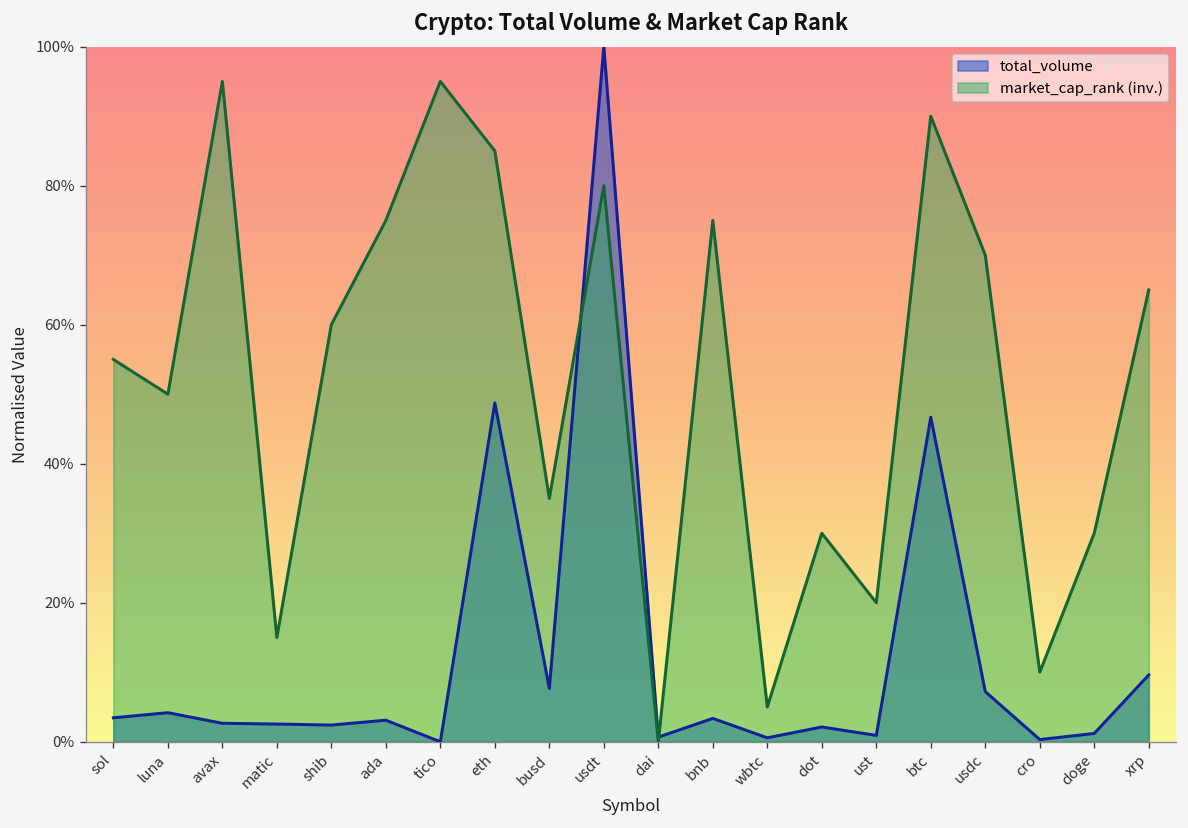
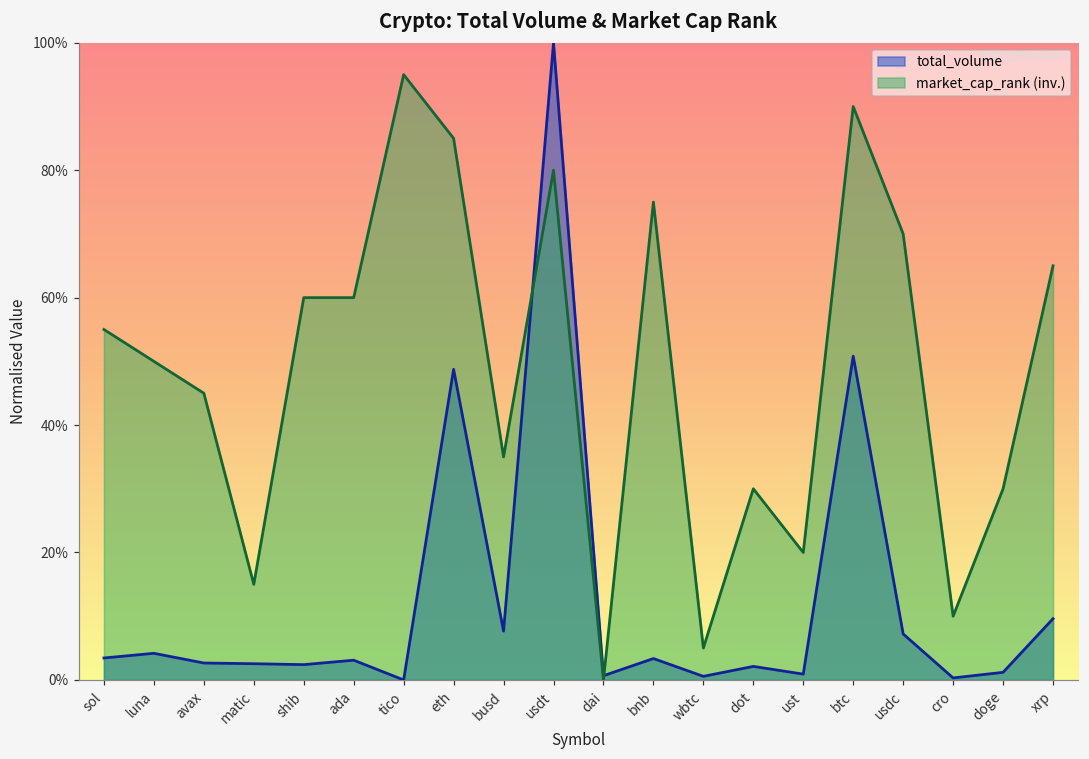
  {
    "total_volume": {
      "sol": "3%",
      "luna": "4%",
      "avax": "3%",
      "matic": "3%",
      "shib": "2%",
      "ada": "3%",
      "tico": "0%",
      "eth": "49%",
      "busd": "8%",
      "usdt": "100%",
      "dai": "1%",
      "bnb": "3%",
      "wbtc": "1%",
      "dot": "2%",
      "ust": "1%",
-     "btc": "47%",
+     "btc": "51%",
      "usdc": "7%",
      "cro": "0%",
      "doge": "1%",
      "xrp": "10%"
    },
    "market_cap_rank (inv.)": {
      "sol": "55%",
      "luna": "50%",
-     "avax": "95%",
+     "avax": "45%",
      "matic": "15%",
      "shib": "60%",
-     "ada": "75%",
+     "ada": "60%",
      "tico": "95%",
      "eth": "85%",
      "busd": "35%",
      "usdt": "80%",
      "dai": "0%",
      "bnb": "75%",
      "wbtc": "5%",
      "dot": "30%",
      "ust": "20%",
      "btc": "90%",
      "usdc": "70%",
      "cro": "10%",
      "doge": "30%",
      "xrp": "65%"
    }
  }
